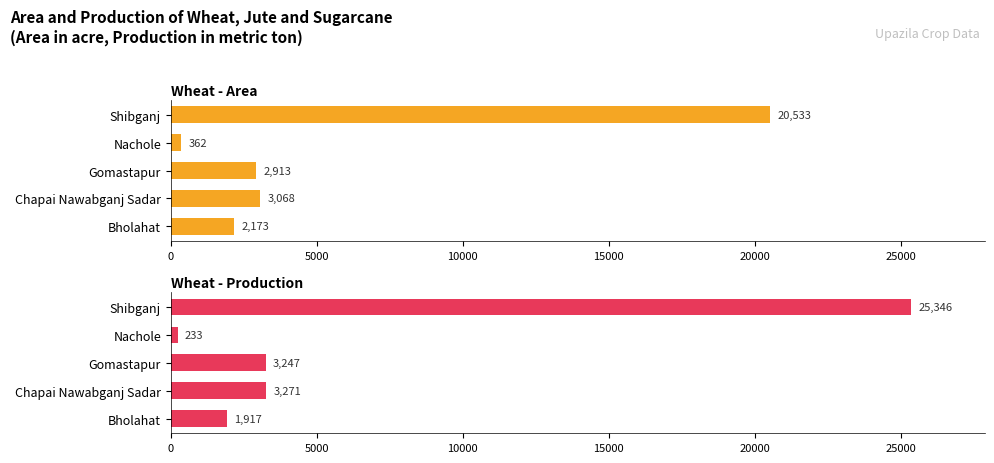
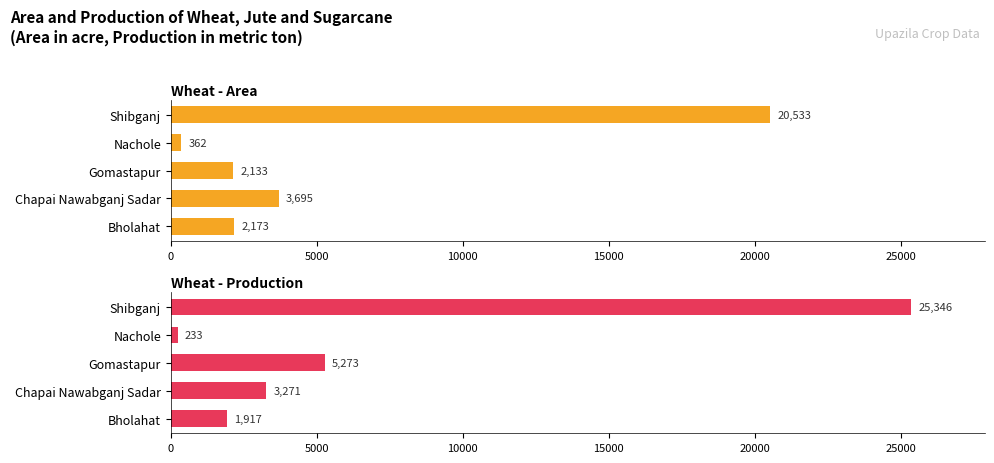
  {
    "Wheat - Area": {
      "Shibganj": "20,533",
      "Nachole": "362",
-     "Gomastapur": "2,913",
-     "Chapai Nawabganj Sadar": "3,068",
+     "Gomastapur": "2,133",
+     "Chapai Nawabganj Sadar": "3,695",
      "Bholahat": "2,173"
    },
    "Wheat - Production": {
      "Shibganj": "25,346",
      "Nachole": "233",
-     "Gomastapur": "3,247",
+     "Gomastapur": "5,273",
      "Chapai Nawabganj Sadar": "3,271",
      "Bholahat": "1,917"
    }
  }
